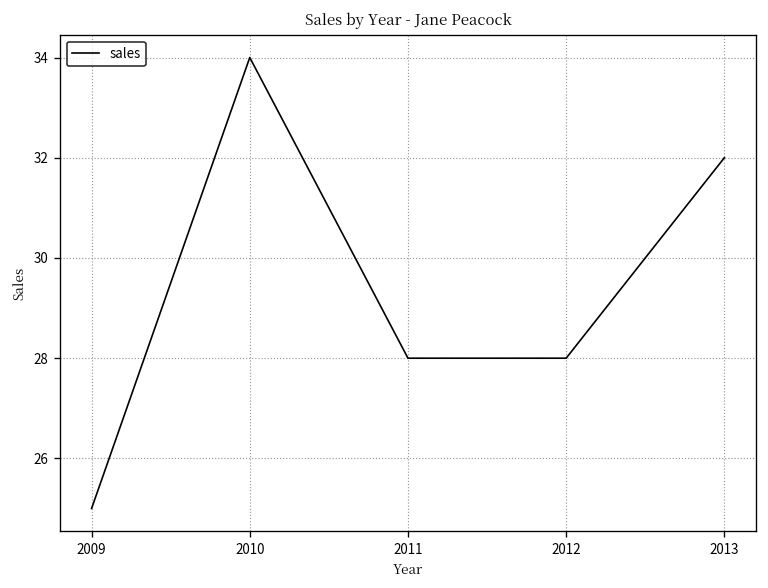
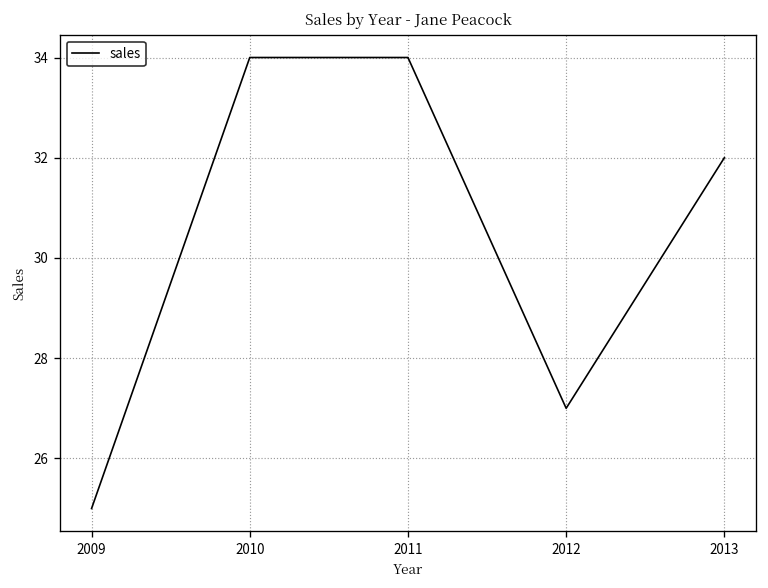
  {
    "2009": 25,
    "2010": 34,
-   "2011": 28,
-   "2012": 28,
+   "2011": 34,
+   "2012": 27,
    "2013": 32
  }
